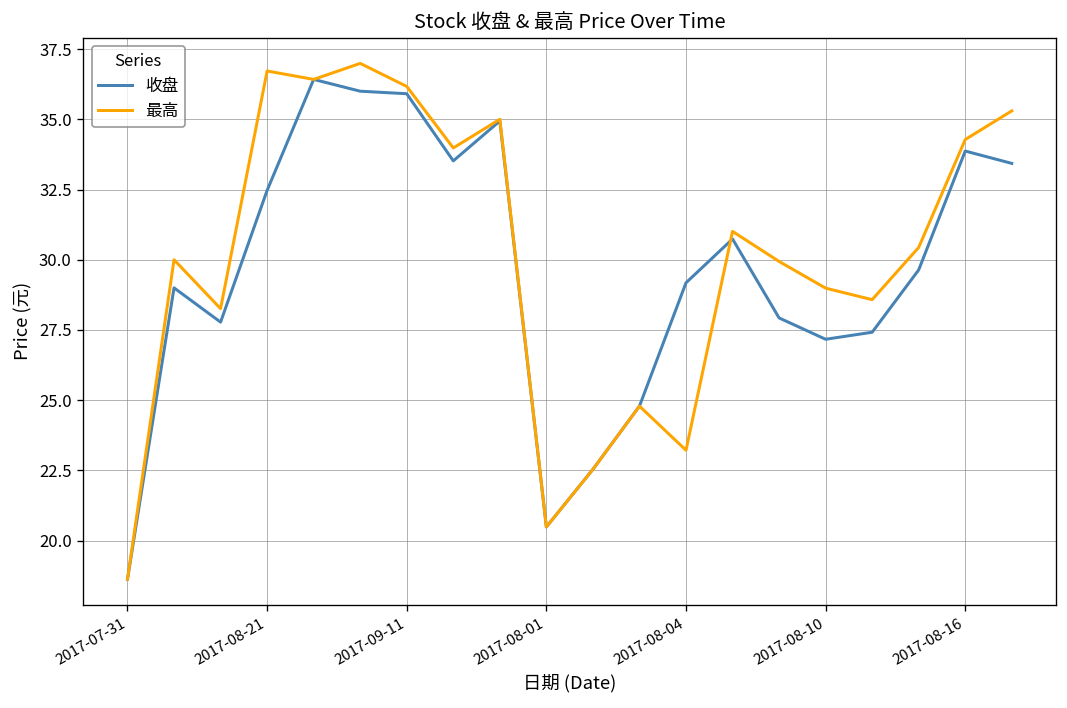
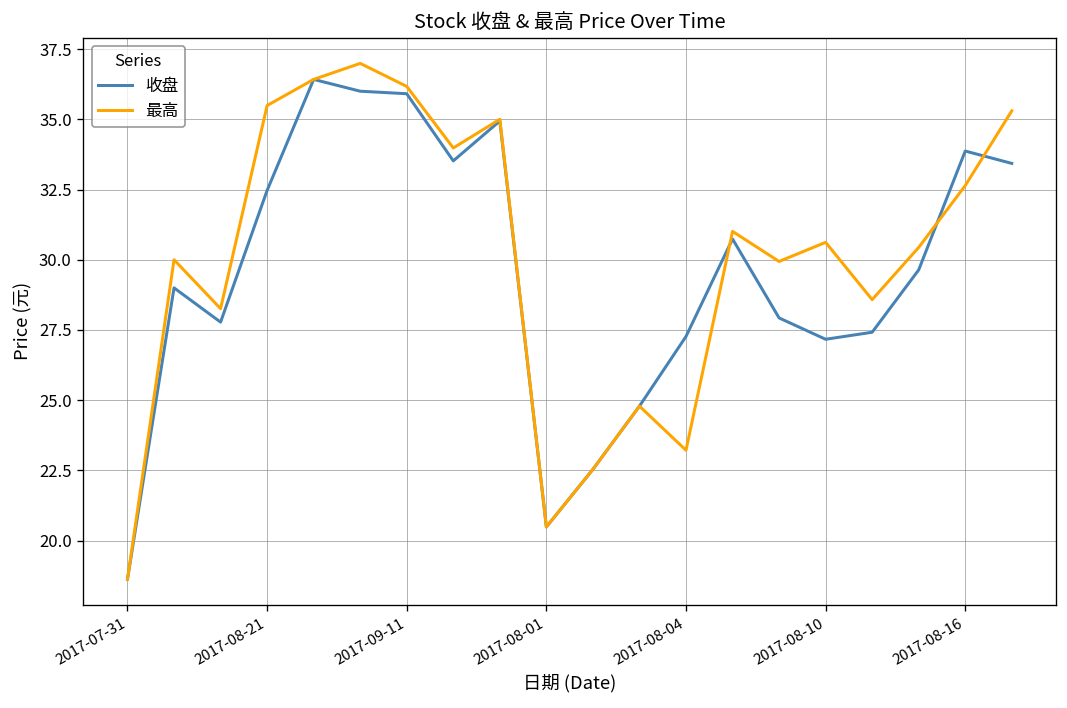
  {
    "收盘": {
      "2017-08-21": 32.5,
      "2017-09-11": 35.9,
-     "2017-08-04": 29.2,
+     "2017-08-04": 27.3,
      "2017-08-10": 27.2,
      "2017-08-16": 33.9
    },
    "最高": {
-     "2017-08-21": 36.7,
+     "2017-08-21": 35.5,
      "2017-09-11": 36.2,
      "2017-08-04": 23.2,
-     "2017-08-10": 29.0,
-     "2017-08-16": 34.3
+     "2017-08-10": 30.6,
+     "2017-08-16": 32.6
    }
  }
